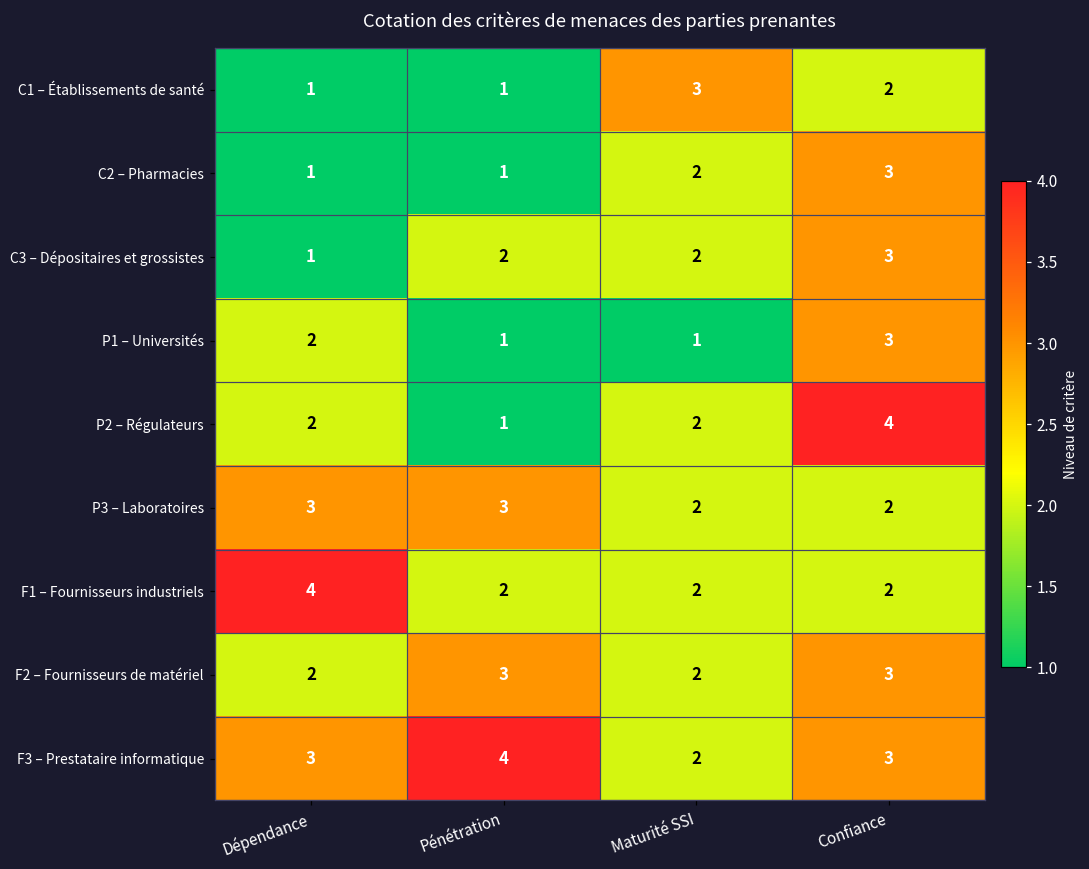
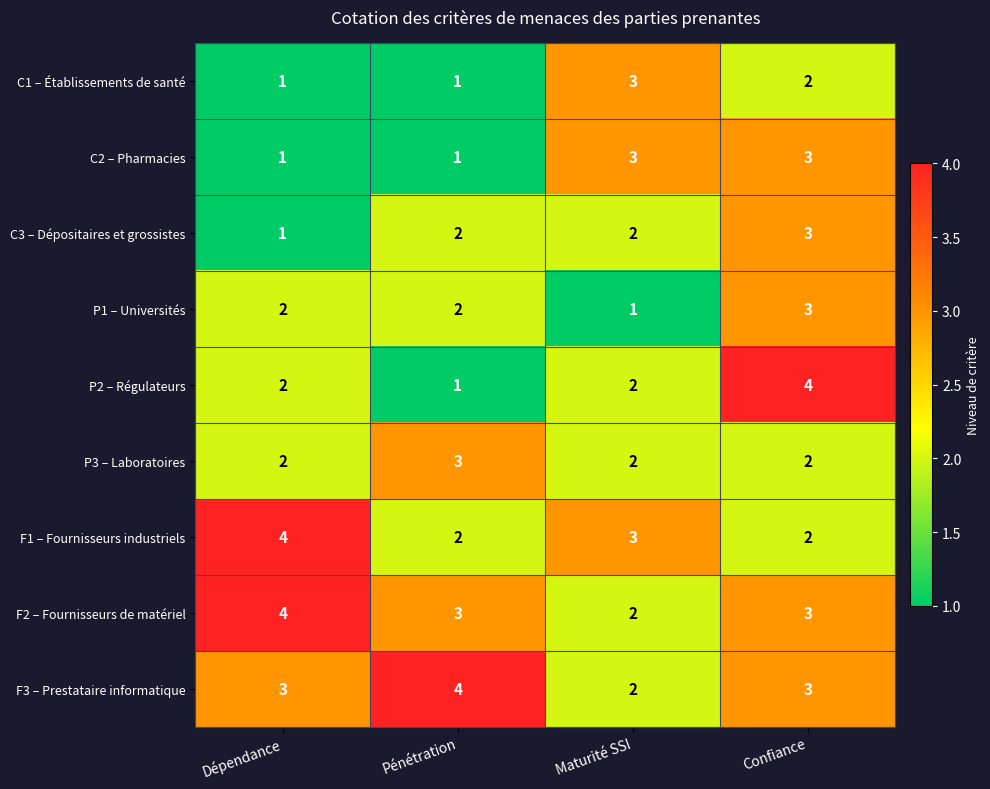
  {
    "C1 – Établissements de santé": {
      "Dépendance": 1,
      "Pénétration": 1,
      "Maturité SSI": 3,
      "Confiance": 2
    },
    "C2 – Pharmacies": {
      "Dépendance": 1,
      "Pénétration": 1,
-     "Maturité SSI": 2,
+     "Maturité SSI": 3,
      "Confiance": 3
    },
    "C3 – Dépositaires et grossistes": {
      "Dépendance": 1,
      "Pénétration": 2,
      "Maturité SSI": 2,
      "Confiance": 3
    },
    "P1 – Universités": {
      "Dépendance": 2,
-     "Pénétration": 1,
+     "Pénétration": 2,
      "Maturité SSI": 1,
      "Confiance": 3
    },
    "P2 – Régulateurs": {
      "Dépendance": 2,
      "Pénétration": 1,
      "Maturité SSI": 2,
      "Confiance": 4
    },
    "P3 – Laboratoires": {
-     "Dépendance": 3,
+     "Dépendance": 2,
      "Pénétration": 3,
      "Maturité SSI": 2,
      "Confiance": 2
    },
    "F1 – Fournisseurs industriels": {
      "Dépendance": 4,
      "Pénétration": 2,
-     "Maturité SSI": 2,
+     "Maturité SSI": 3,
      "Confiance": 2
    },
    "F2 – Fournisseurs de matériel": {
-     "Dépendance": 2,
+     "Dépendance": 4,
      "Pénétration": 3,
      "Maturité SSI": 2,
      "Confiance": 3
    },
    "F3 – Prestataire informatique": {
      "Dépendance": 3,
      "Pénétration": 4,
      "Maturité SSI": 2,
      "Confiance": 3
    }
  }
